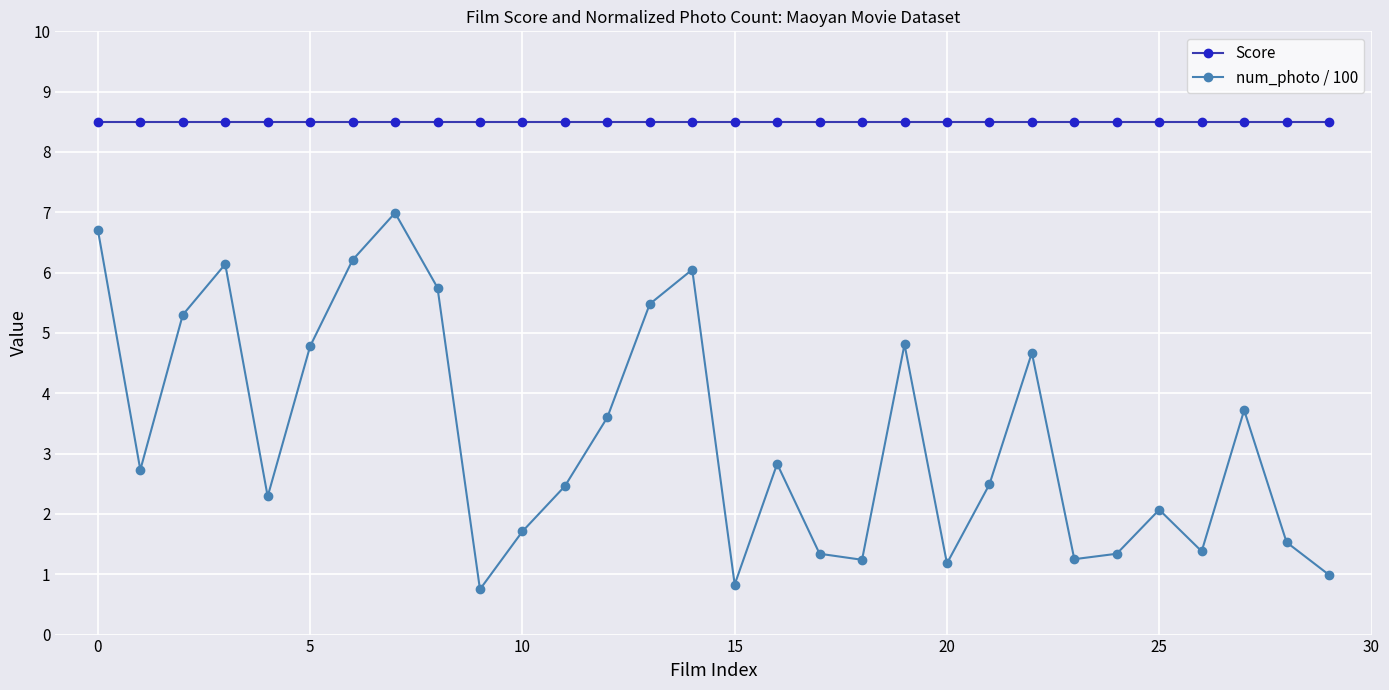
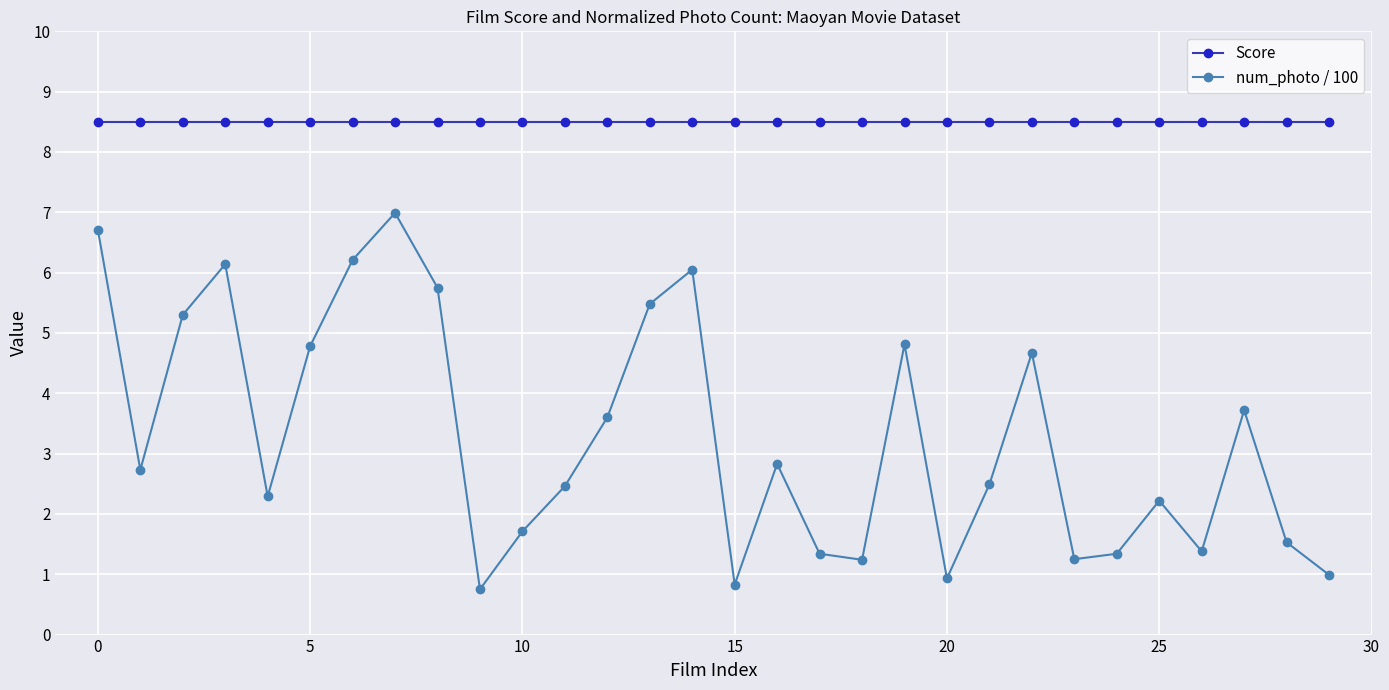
  {
    "Score": {
      "0": 8.5,
      "5": 8.5,
      "10": 8.5,
      "15": 8.5,
      "20": 8.5,
      "25": 8.5
    },
    "num_photo / 100": {
      "0": 6.7,
      "5": 4.8,
      "10": 1.7,
      "15": 0.8,
-     "20": 1.2,
-     "25": 2.1
+     "20": 0.9,
+     "25": 2.2
    }
  }
